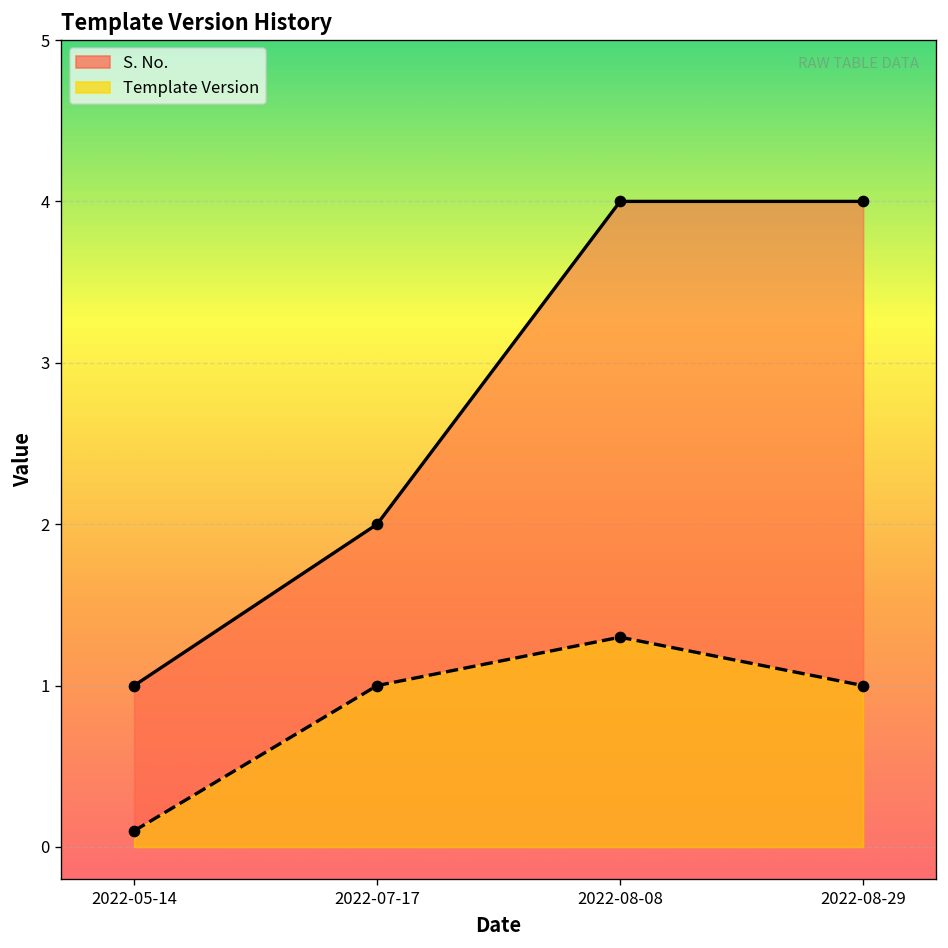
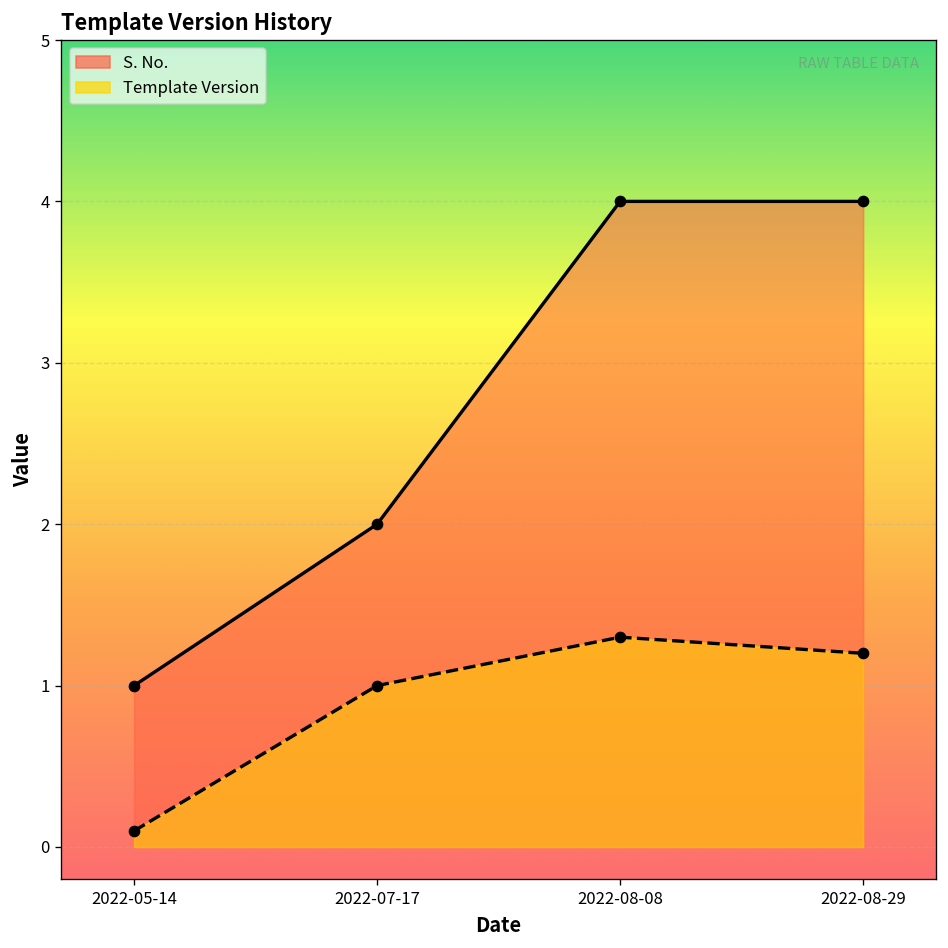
  {
    "S. No.": {
      "2022-05-14": 1.0,
      "2022-07-17": 2.0,
      "2022-08-08": 4.0,
      "2022-08-29": 4.0
    },
    "Template Version": {
      "2022-05-14": 0.1,
      "2022-07-17": 1.0,
      "2022-08-08": 1.3,
-     "2022-08-29": 1.0
+     "2022-08-29": 1.2
    }
  }
